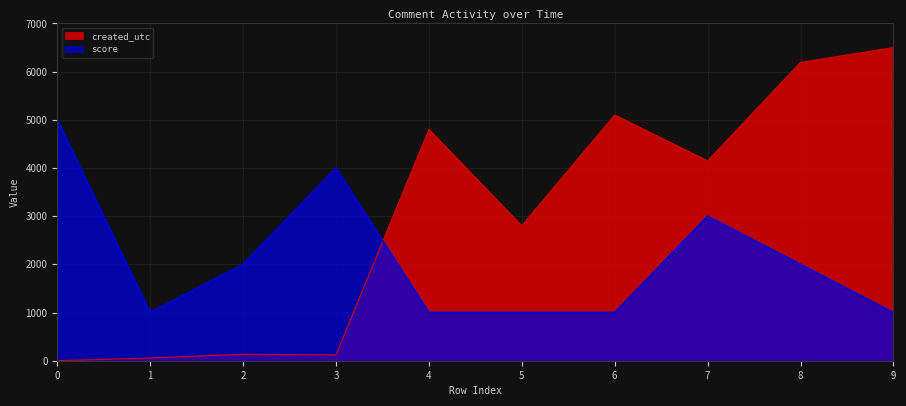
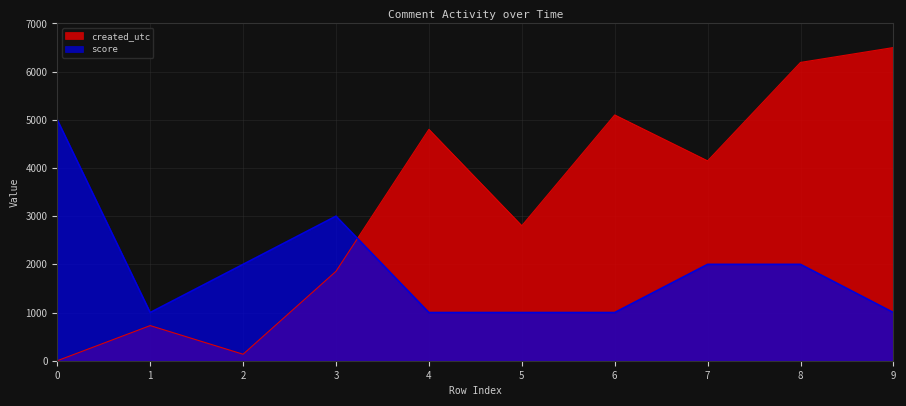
  {
    "created_utc": {
      "0": 0,
-     "1": 100,
+     "1": 700,
      "2": 100,
-     "3": 100,
+     "3": 1900,
      "4": 4800,
      "5": 2800,
      "6": 5100,
      "7": 4100,
      "8": 6200,
      "9": 6500
    },
    "score": {
      "0": 5000,
      "1": 1000,
      "2": 2000,
-     "3": 4000,
+     "3": 3000,
      "4": 1000,
      "5": 1000,
      "6": 1000,
-     "7": 3000,
+     "7": 2000,
      "8": 2000,
      "9": 1000
    }
  }
